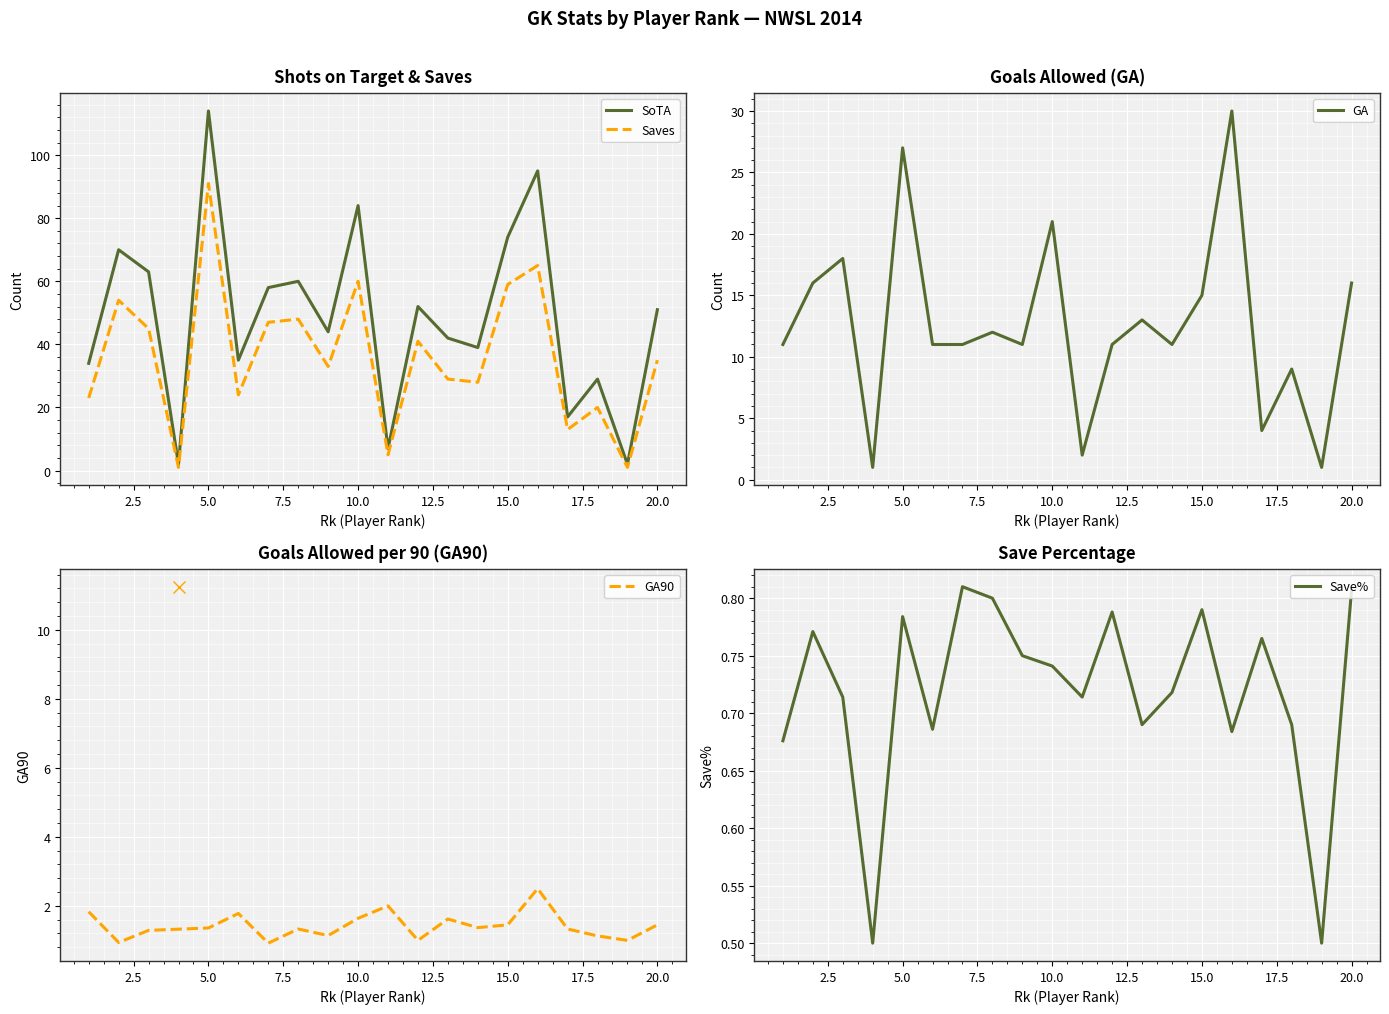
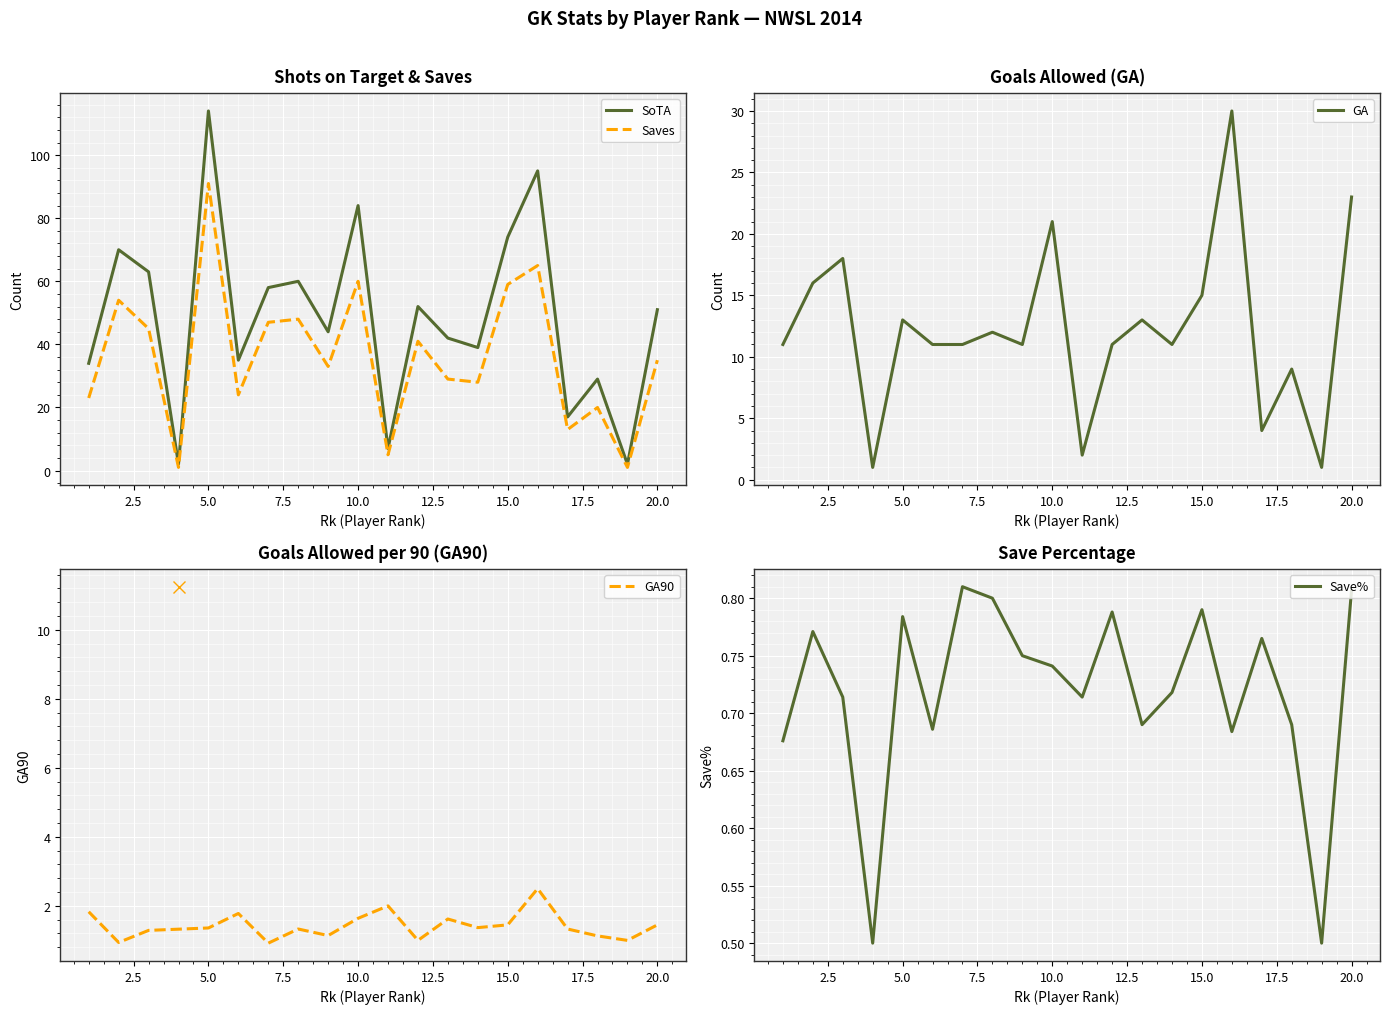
  {
    "Shots on Target & Saves": {
      "SoTA": {
        "5.0": 114,
        "10.0": 84,
        "15.0": 74,
        "20.0": 51
      },
      "Saves": {
        "5.0": 91,
        "10.0": 60,
        "15.0": 59,
        "20.0": 35
      }
    },
    "Goals Allowed (GA)": {
-     "5.0": 27,
+     "5.0": 13,
      "10.0": 21,
      "15.0": 15,
-     "20.0": 16
+     "20.0": 23
    },
    "Save Percentage": {
      "5.0": 0.784,
      "10.0": 0.741,
      "15.0": 0.790
    }
  }
